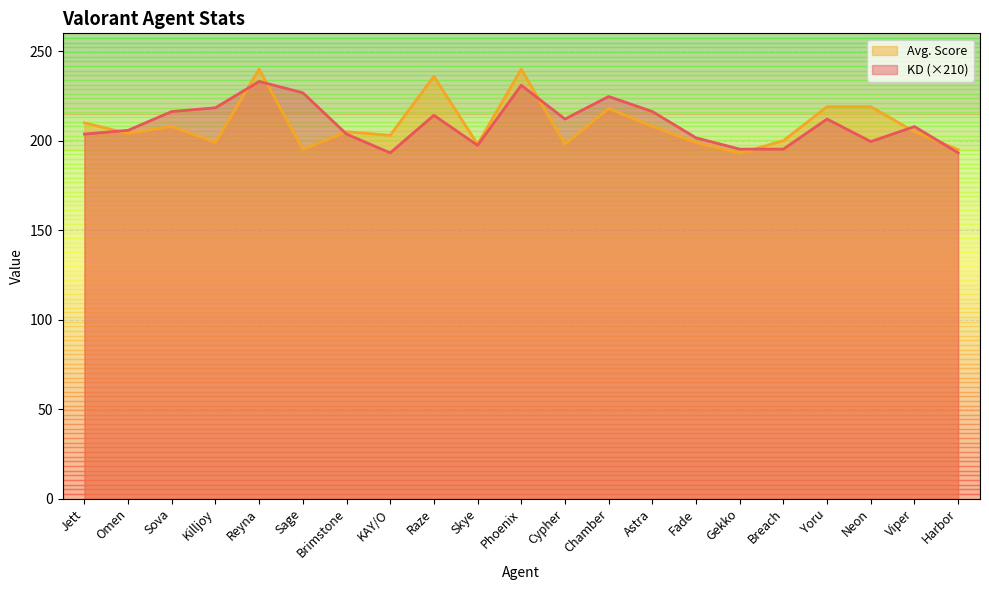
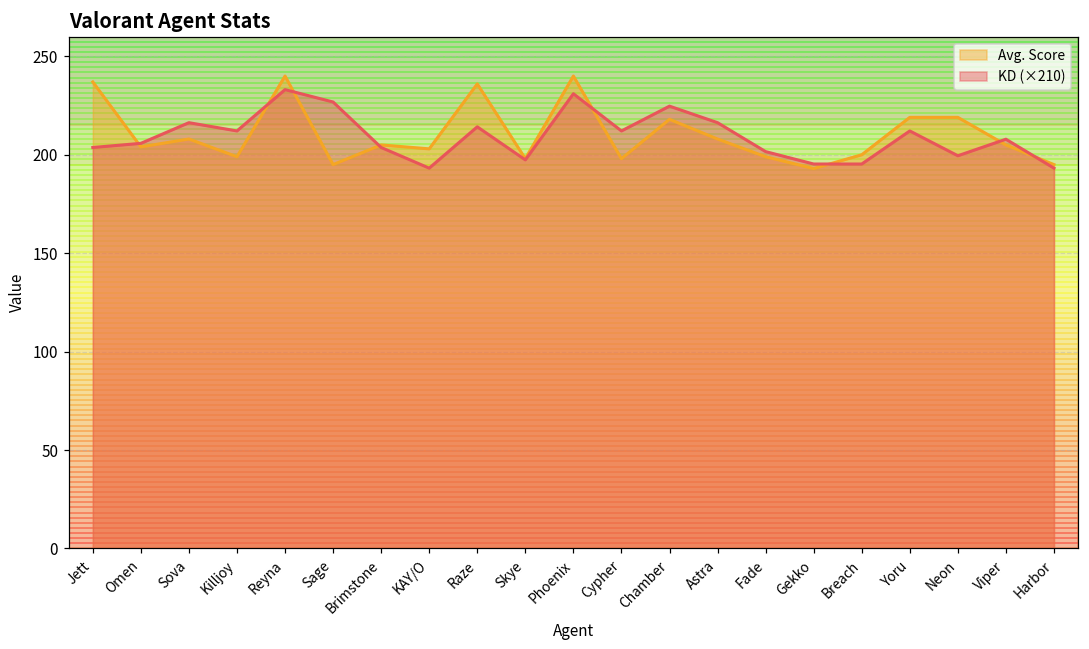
  {
    "Avg. Score": {
-     "Jett": 210,
+     "Jett": 237,
      "Omen": 204,
      "Sova": 208,
      "Killjoy": 199,
      "Reyna": 240,
      "Sage": 195,
      "KAY/O": 203,
      "Raze": 236,
      "Phoenix": 240,
      "Cypher": 198,
      "Chamber": 218,
      "Astra": 208,
      "Fade": 199,
      "Gekko": 193,
      "Breach": 200,
      "Yoru": 219,
      "Neon": 219,
      "Viper": 205,
      "Harbor": 195
    },
    "KD (×210)": {
      "Jett": 204,
      "Omen": 206,
      "Sova": 216,
-     "Killjoy": 218,
+     "Killjoy": 212,
      "Reyna": 233,
      "Sage": 227,
      "KAY/O": 193,
      "Raze": 214,
      "Phoenix": 231,
      "Cypher": 212,
      "Chamber": 225,
      "Astra": 216,
      "Fade": 202,
      "Gekko": 195,
      "Breach": 195,
      "Yoru": 212,
      "Neon": 200,
      "Viper": 208,
      "Harbor": 193
    }
  }
